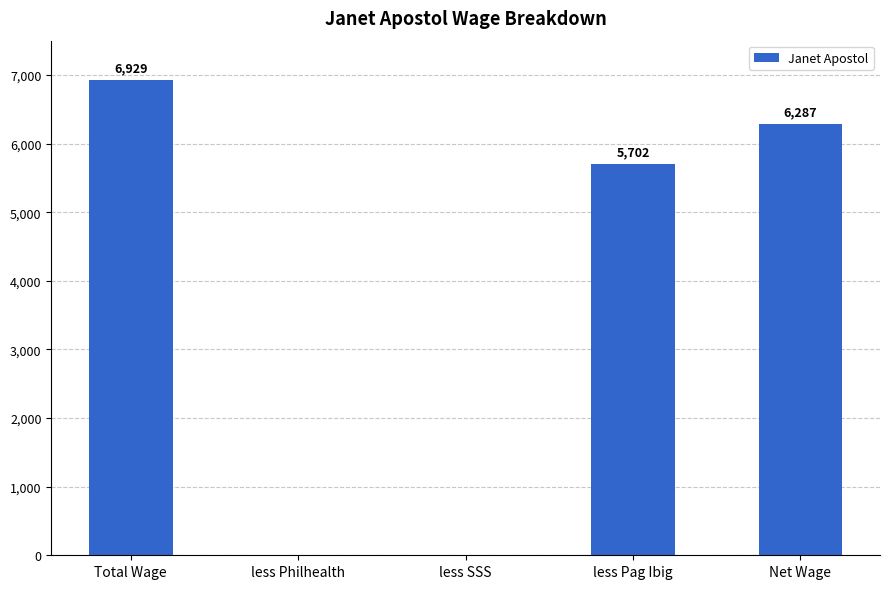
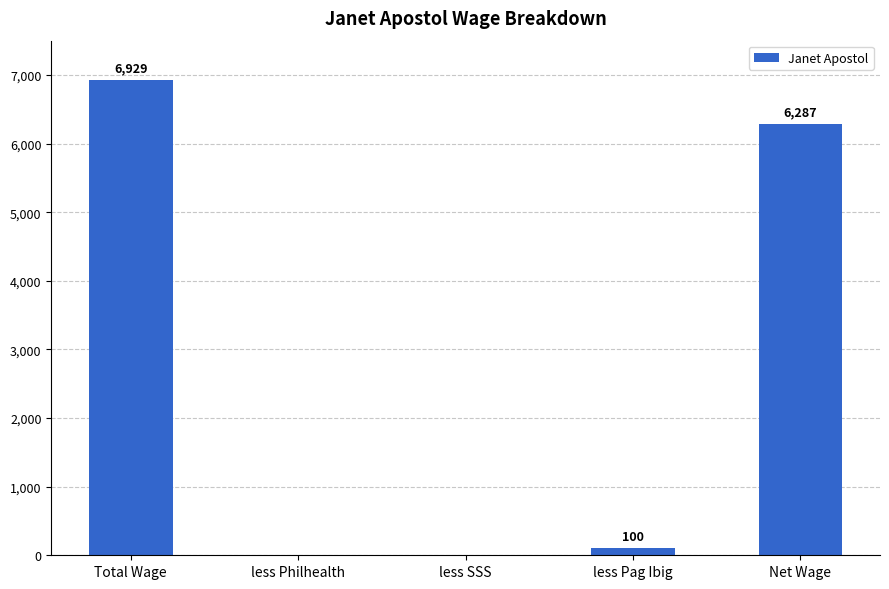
  {
    "Total Wage": "6,929",
-   "less Pag Ibig": "5,702",
+   "less Pag Ibig": "100",
    "Net Wage": "6,287"
  }
